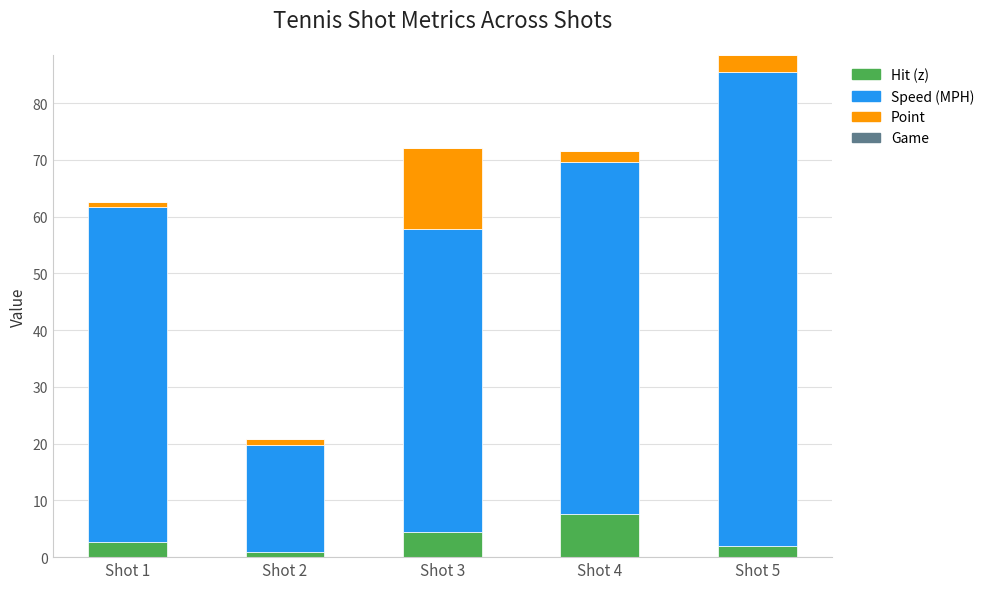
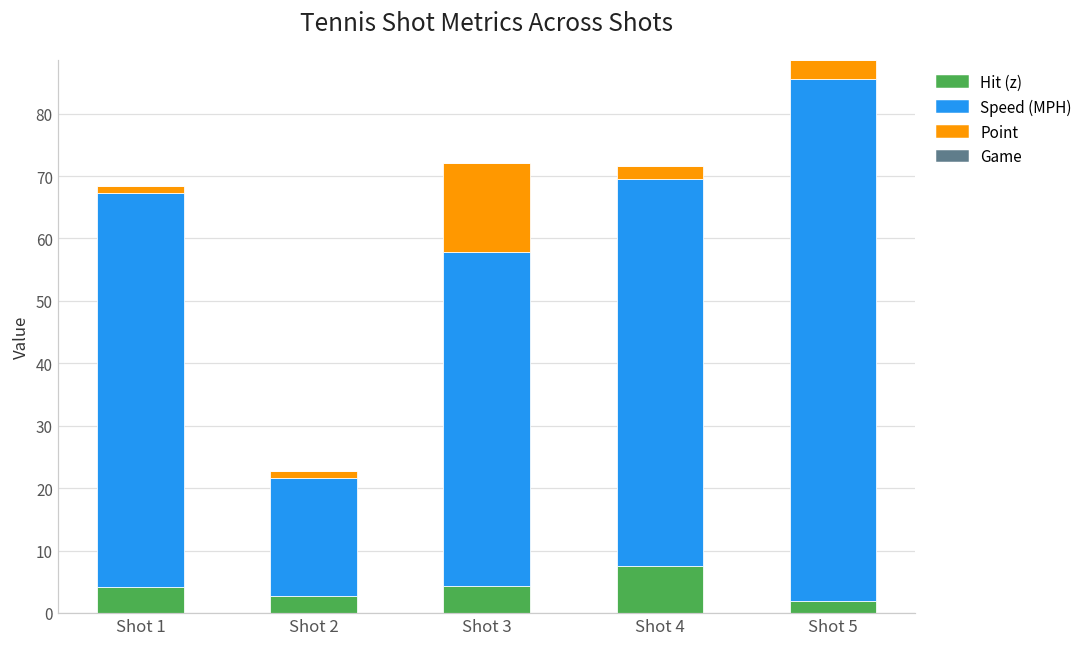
  {
    "Hit (z)": {
-     "Shot 1": 3,
-     "Shot 2": 1,
+     "Shot 1": 4,
+     "Shot 2": 3,
      "Shot 3": 4,
      "Shot 4": 8,
      "Shot 5": 2
    },
    "Speed (MPH)": {
-     "Shot 1": 59,
+     "Shot 1": 63,
      "Shot 2": 19,
      "Shot 3": 53,
      "Shot 4": 62,
      "Shot 5": 84
    }
  }
